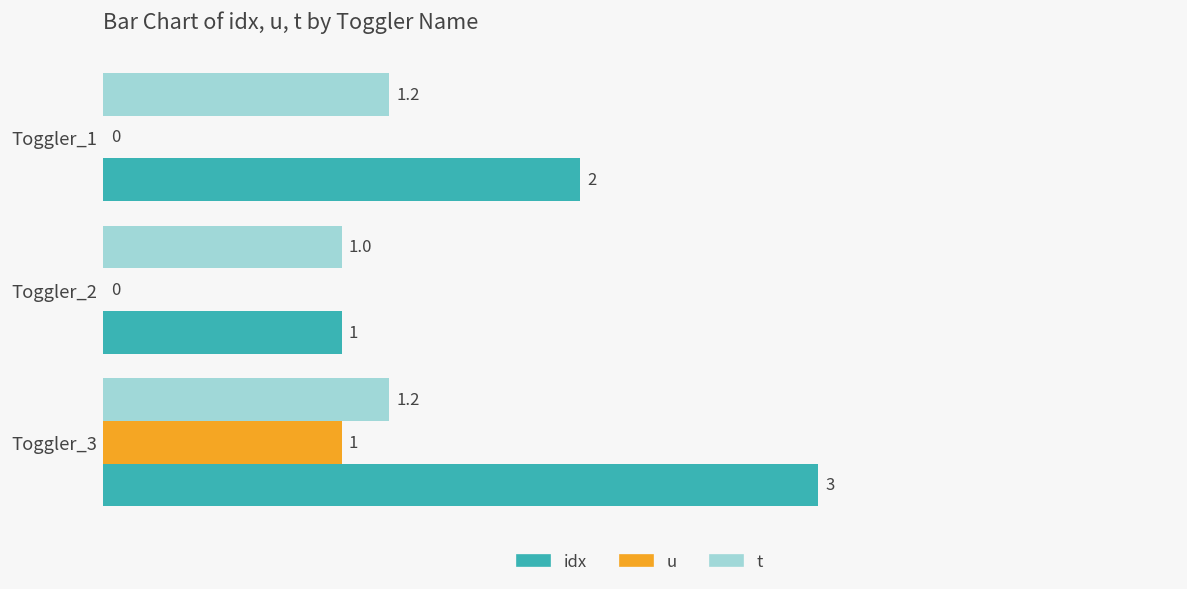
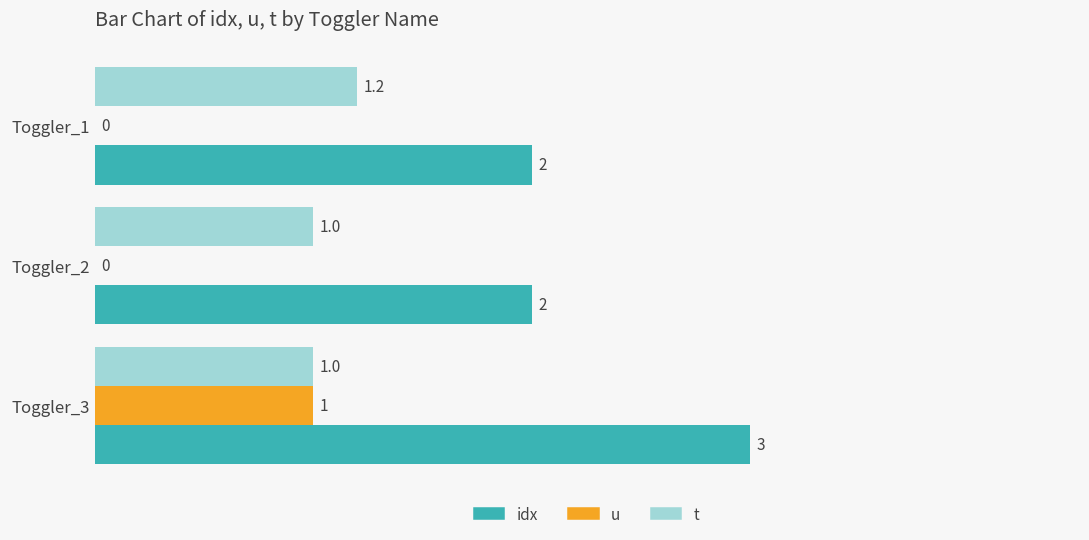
  {
    "idx": {
      "Toggler_1": 2,
-     "Toggler_2": 1,
+     "Toggler_2": 2,
      "Toggler_3": 3
    },
    "u": {
      "Toggler_1": 0,
      "Toggler_2": 0,
      "Toggler_3": 1
    },
    "t": {
      "Toggler_1": 1.2,
      "Toggler_2": 1.0,
-     "Toggler_3": 1.2
+     "Toggler_3": 1.0
    }
  }
